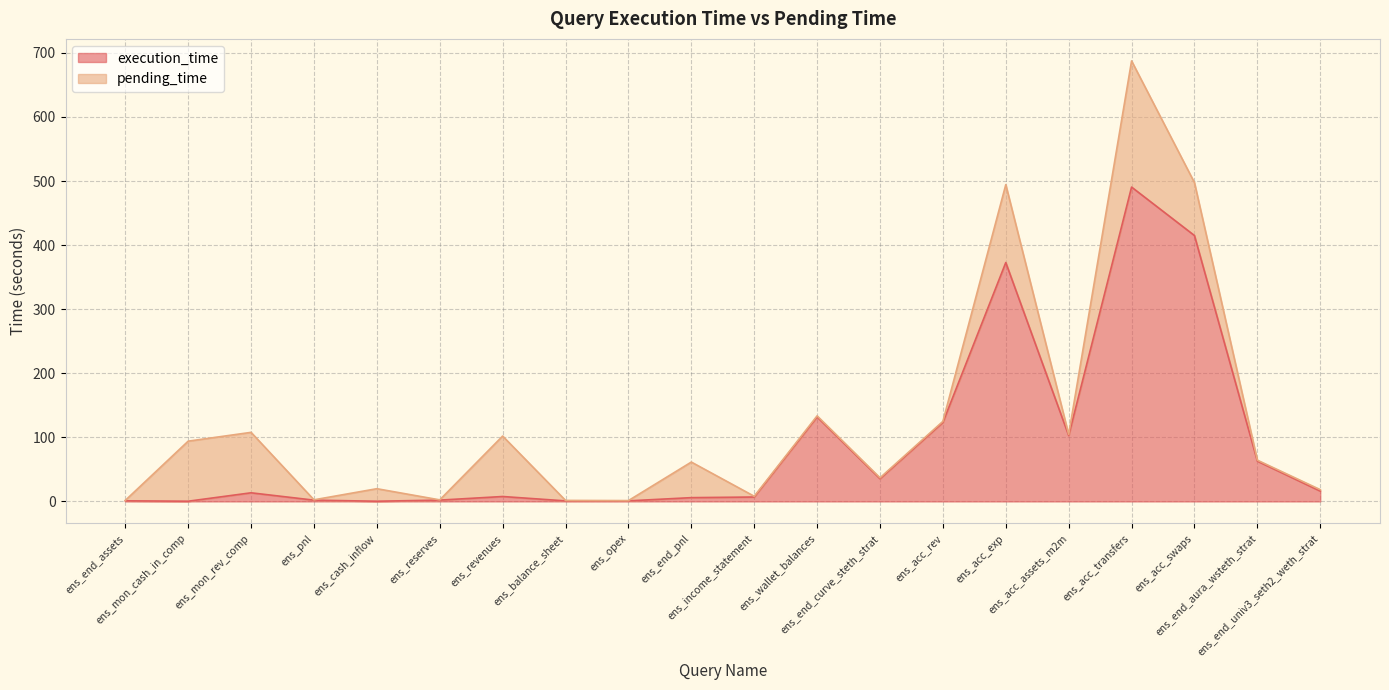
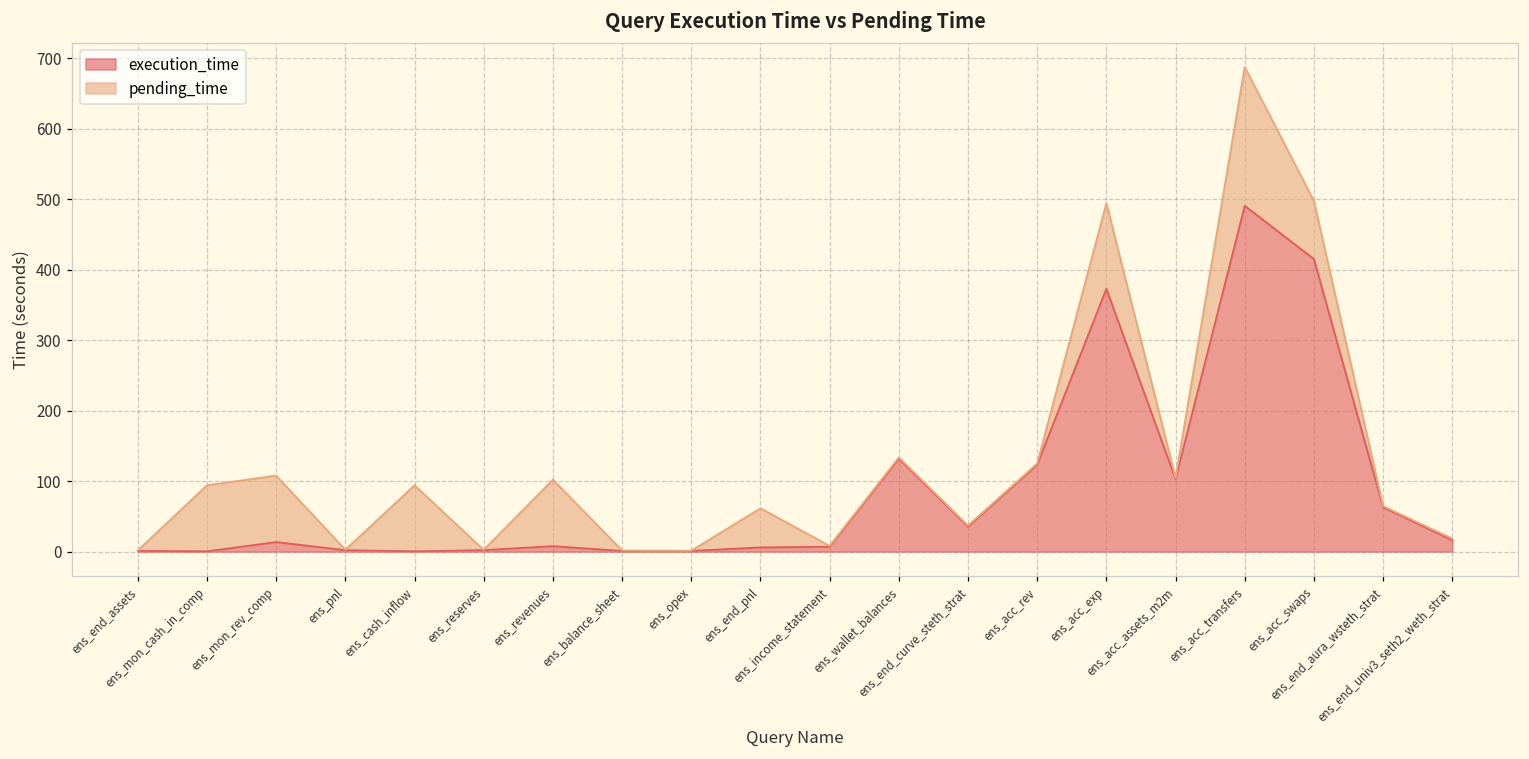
  {
    "execution_time": {
      "ens_mon_cash_in_comp": 0,
      "ens_mon_rev_comp": 10,
      "ens_cash_inflow": 0,
      "ens_revenues": 10,
      "ens_end_pnl": 10,
      "ens_acc_exp": 370,
      "ens_acc_transfers": 490,
      "ens_acc_swaps": 410
    },
    "pending_time": {
      "ens_mon_cash_in_comp": 90,
      "ens_mon_rev_comp": 90,
-     "ens_cash_inflow": 20,
+     "ens_cash_inflow": 90,
      "ens_revenues": 90,
      "ens_end_pnl": 60,
      "ens_acc_exp": 120,
      "ens_acc_transfers": 200,
      "ens_acc_swaps": 80
    }
  }
